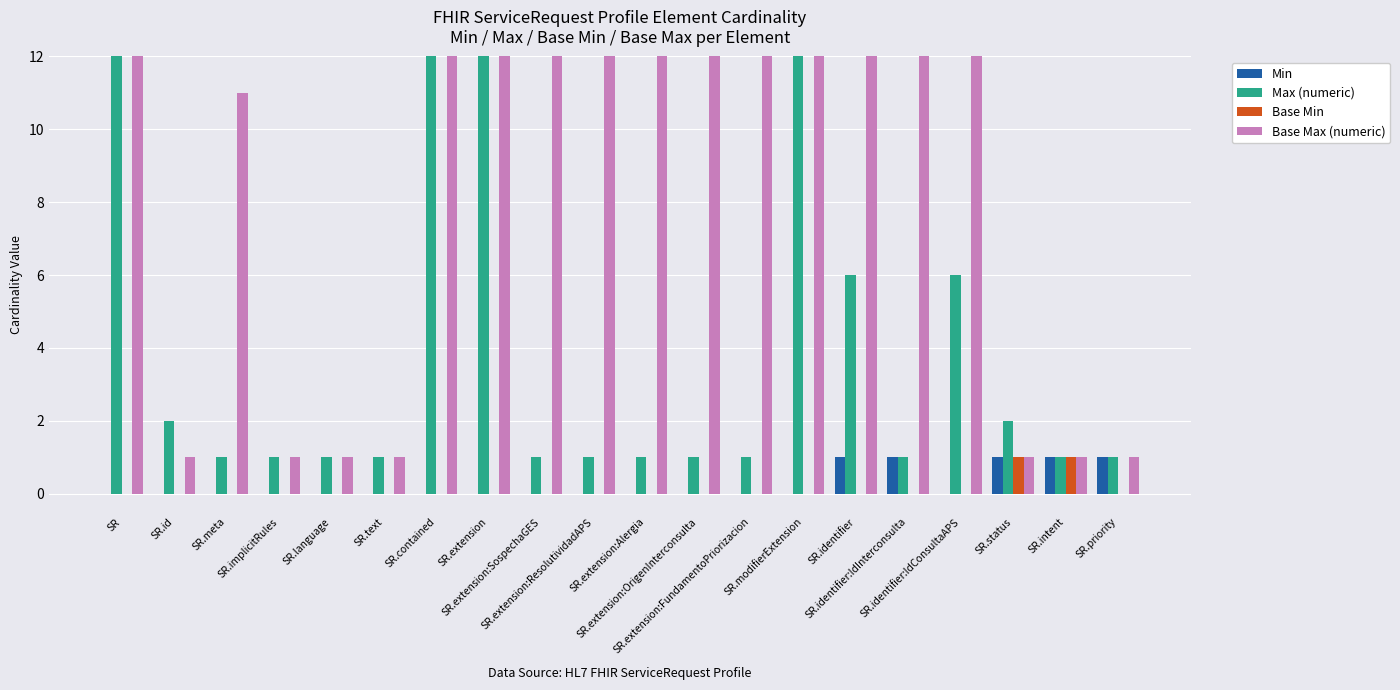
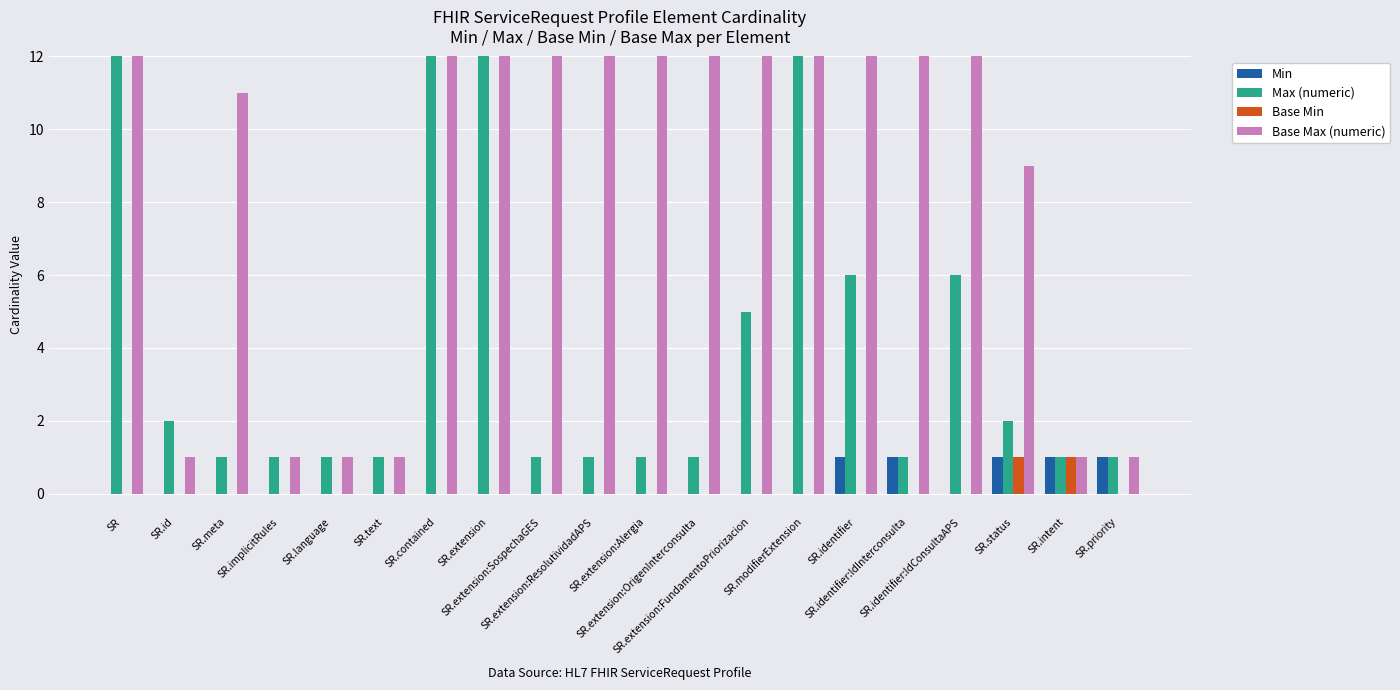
  {
    "Min": {
      "SR": 0,
      "SR.id": 0,
      "SR.meta": 0,
      "SR.implicitRules": 0,
      "SR.language": 0,
      "SR.text": 0,
      "SR.contained": 0,
      "SR.extension": 0,
      "SR.extension:SospechaGES": 0,
      "SR.extension:ResolutividadAPS": 0,
      "SR.extension:Alergia": 0,
      "SR.extension:OrigenInterconsulta": 0,
      "SR.extension:FundamentoPriorizacion": 0,
      "SR.modifierExtension": 0,
      "SR.identifier": 1,
      "SR.identifier:IdInterconsulta": 1,
      "SR.identifier:IdConsultaAPS": 0,
      "SR.status": 1,
      "SR.intent": 1,
      "SR.priority": 1
    },
    "Max (numeric)": {
      "SR.id": 2,
      "SR.meta": 1,
      "SR.implicitRules": 1,
      "SR.language": 1,
      "SR.text": 1,
      "SR.extension:SospechaGES": 1,
      "SR.extension:ResolutividadAPS": 1,
      "SR.extension:Alergia": 1,
      "SR.extension:OrigenInterconsulta": 1,
-     "SR.extension:FundamentoPriorizacion": 1,
+     "SR.extension:FundamentoPriorizacion": 5,
      "SR.identifier": 6,
      "SR.identifier:IdInterconsulta": 1,
      "SR.identifier:IdConsultaAPS": 6,
      "SR.status": 2,
      "SR.intent": 1,
      "SR.priority": 1
    },
    "Base Min": {
      "SR": 0,
      "SR.id": 0,
      "SR.meta": 0,
      "SR.implicitRules": 0,
      "SR.language": 0,
      "SR.text": 0,
      "SR.contained": 0,
      "SR.extension": 0,
      "SR.extension:SospechaGES": 0,
      "SR.extension:ResolutividadAPS": 0,
      "SR.extension:Alergia": 0,
      "SR.extension:OrigenInterconsulta": 0,
      "SR.extension:FundamentoPriorizacion": 0,
      "SR.modifierExtension": 0,
      "SR.identifier": 0,
      "SR.identifier:IdInterconsulta": 0,
      "SR.identifier:IdConsultaAPS": 0,
      "SR.status": 1,
      "SR.intent": 1,
      "SR.priority": 0
    },
    "Base Max (numeric)": {
      "SR.id": 1,
      "SR.meta": 11,
      "SR.implicitRules": 1,
      "SR.language": 1,
      "SR.text": 1,
-     "SR.status": 1,
+     "SR.status": 9,
      "SR.intent": 1,
      "SR.priority": 1
    }
  }
